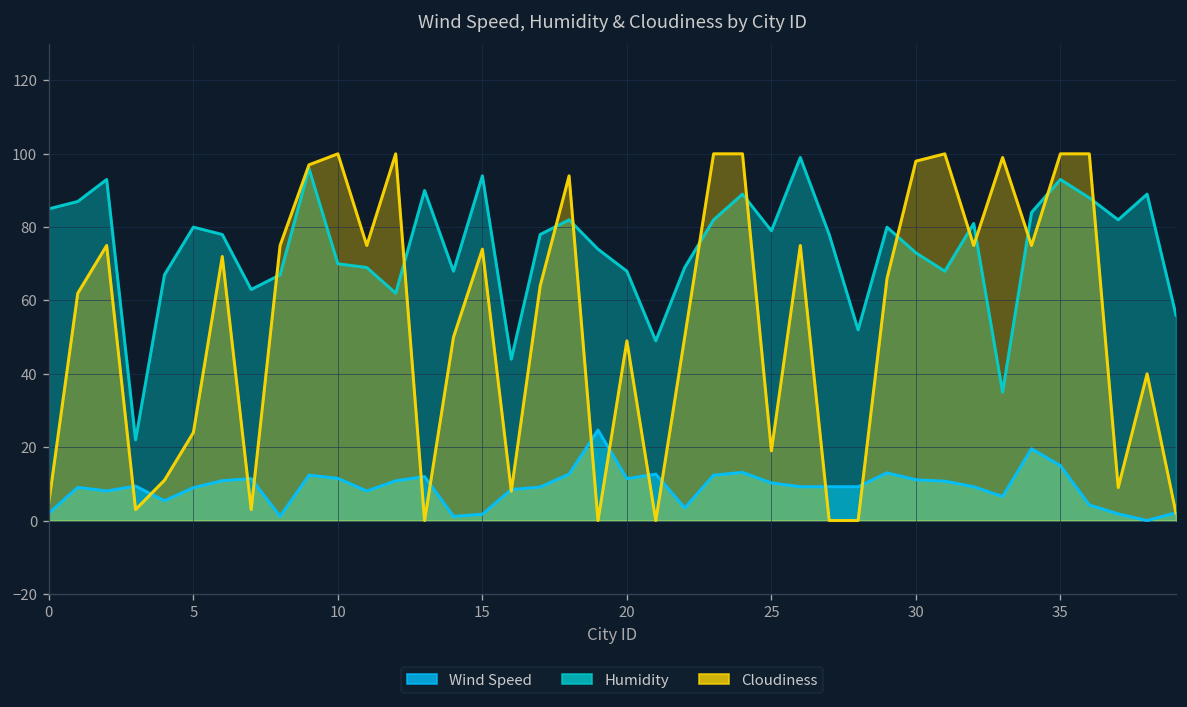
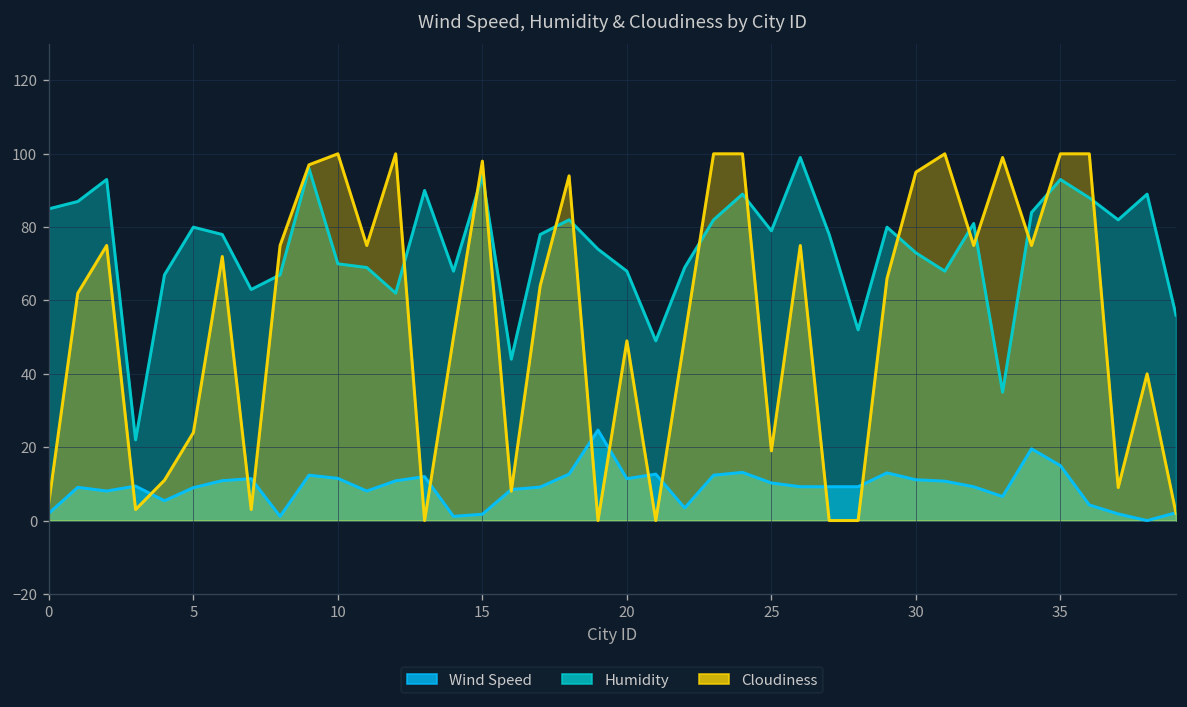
  {
    "Cloudiness": {
      "0": 5,
      "5": 24,
      "10": 100,
-     "15": 74,
+     "15": 98,
      "20": 49,
      "25": 19,
-     "30": 98,
+     "30": 95,
      "35": 100
    }
  }
